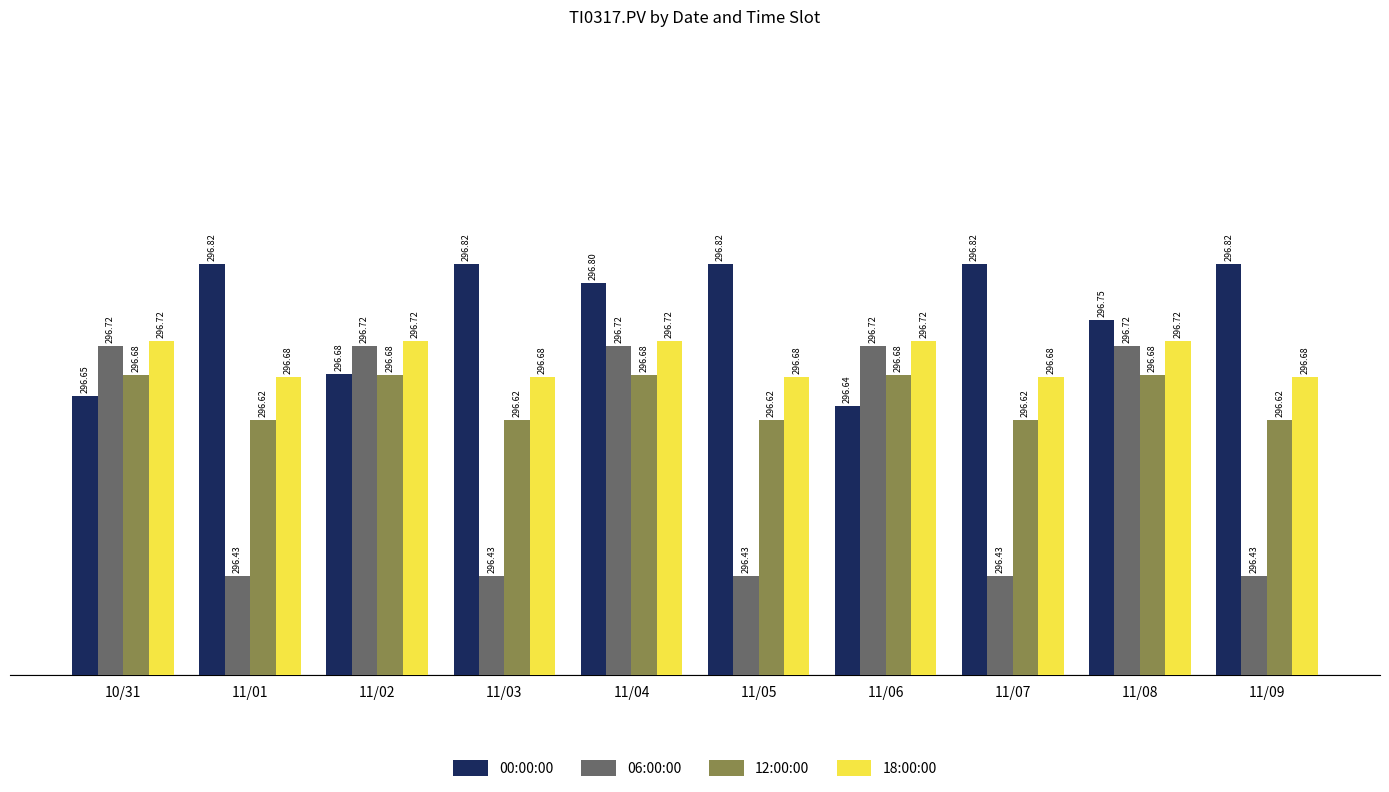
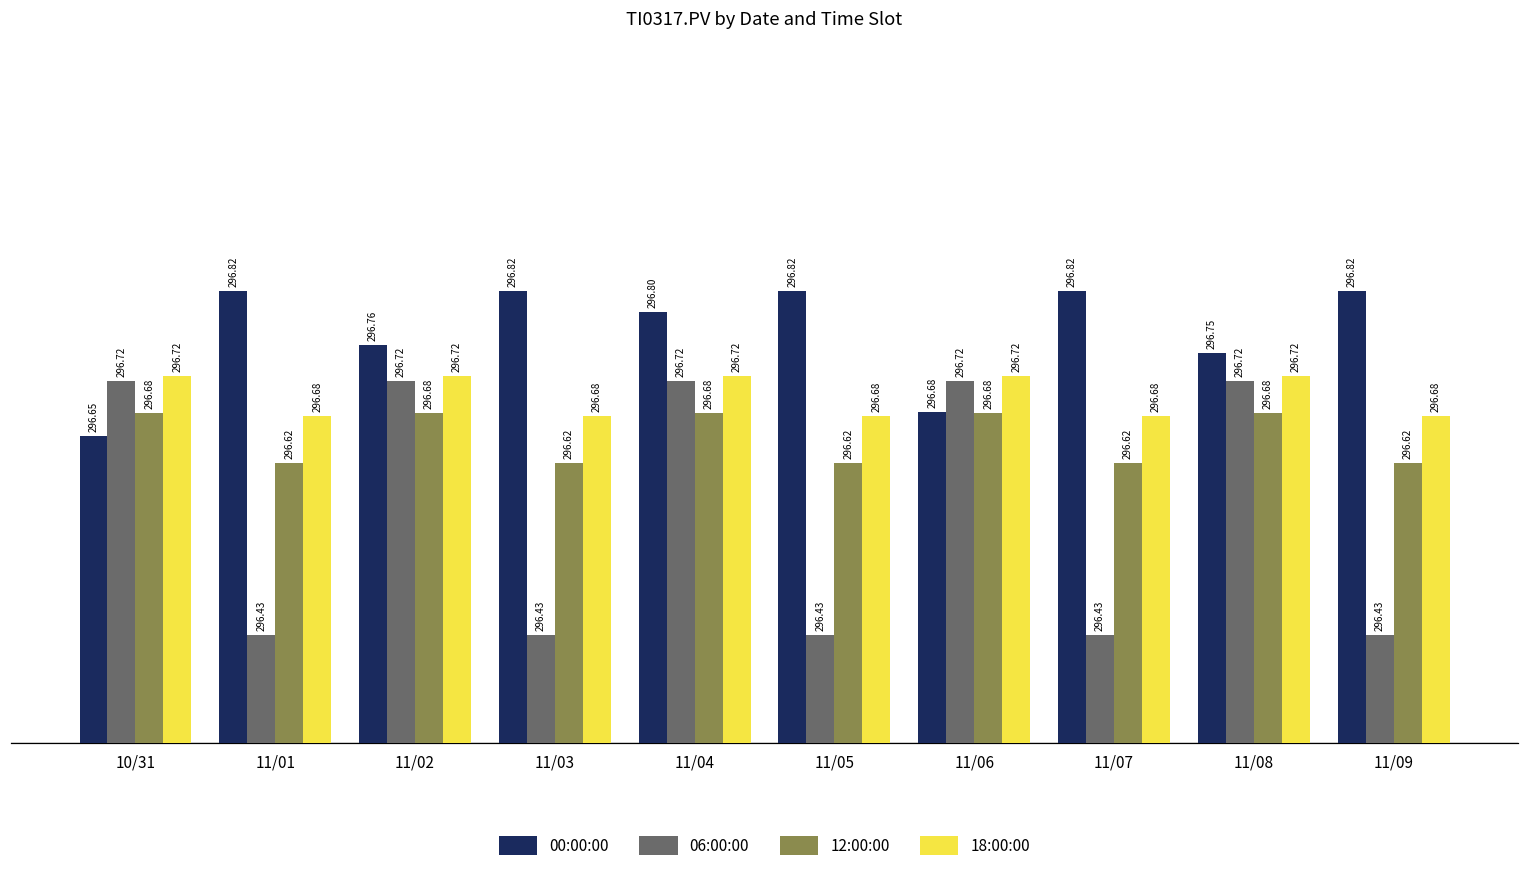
  {
    "00:00:00": {
      "10/31": 296.65,
      "11/01": 296.82,
-     "11/02": 296.68,
+     "11/02": 296.76,
      "11/03": 296.82,
      "11/04": 296.80,
      "11/05": 296.82,
-     "11/06": 296.64,
+     "11/06": 296.68,
      "11/07": 296.82,
      "11/08": 296.75,
      "11/09": 296.82
    },
    "18:00:00": {
      "10/31": 296.72,
      "11/01": 296.68,
      "11/02": 296.72,
      "11/03": 296.68,
      "11/04": 296.72,
      "11/05": 296.68,
      "11/06": 296.72,
      "11/07": 296.68,
      "11/08": 296.72,
      "11/09": 296.68
    }
  }
